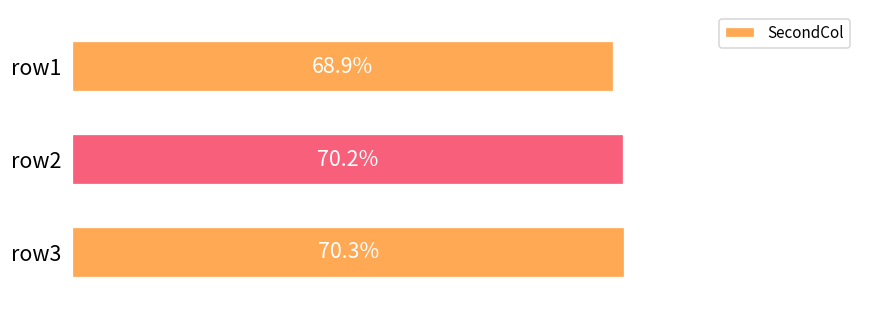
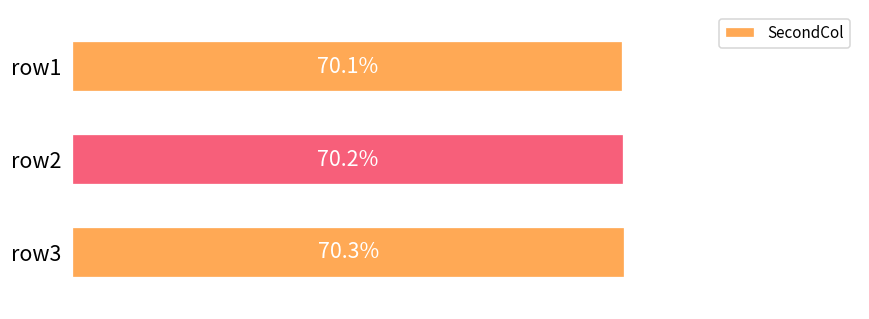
  {
-   "row1": "68.9%",
+   "row1": "70.1%",
    "row2": "70.2%",
    "row3": "70.3%"
  }
